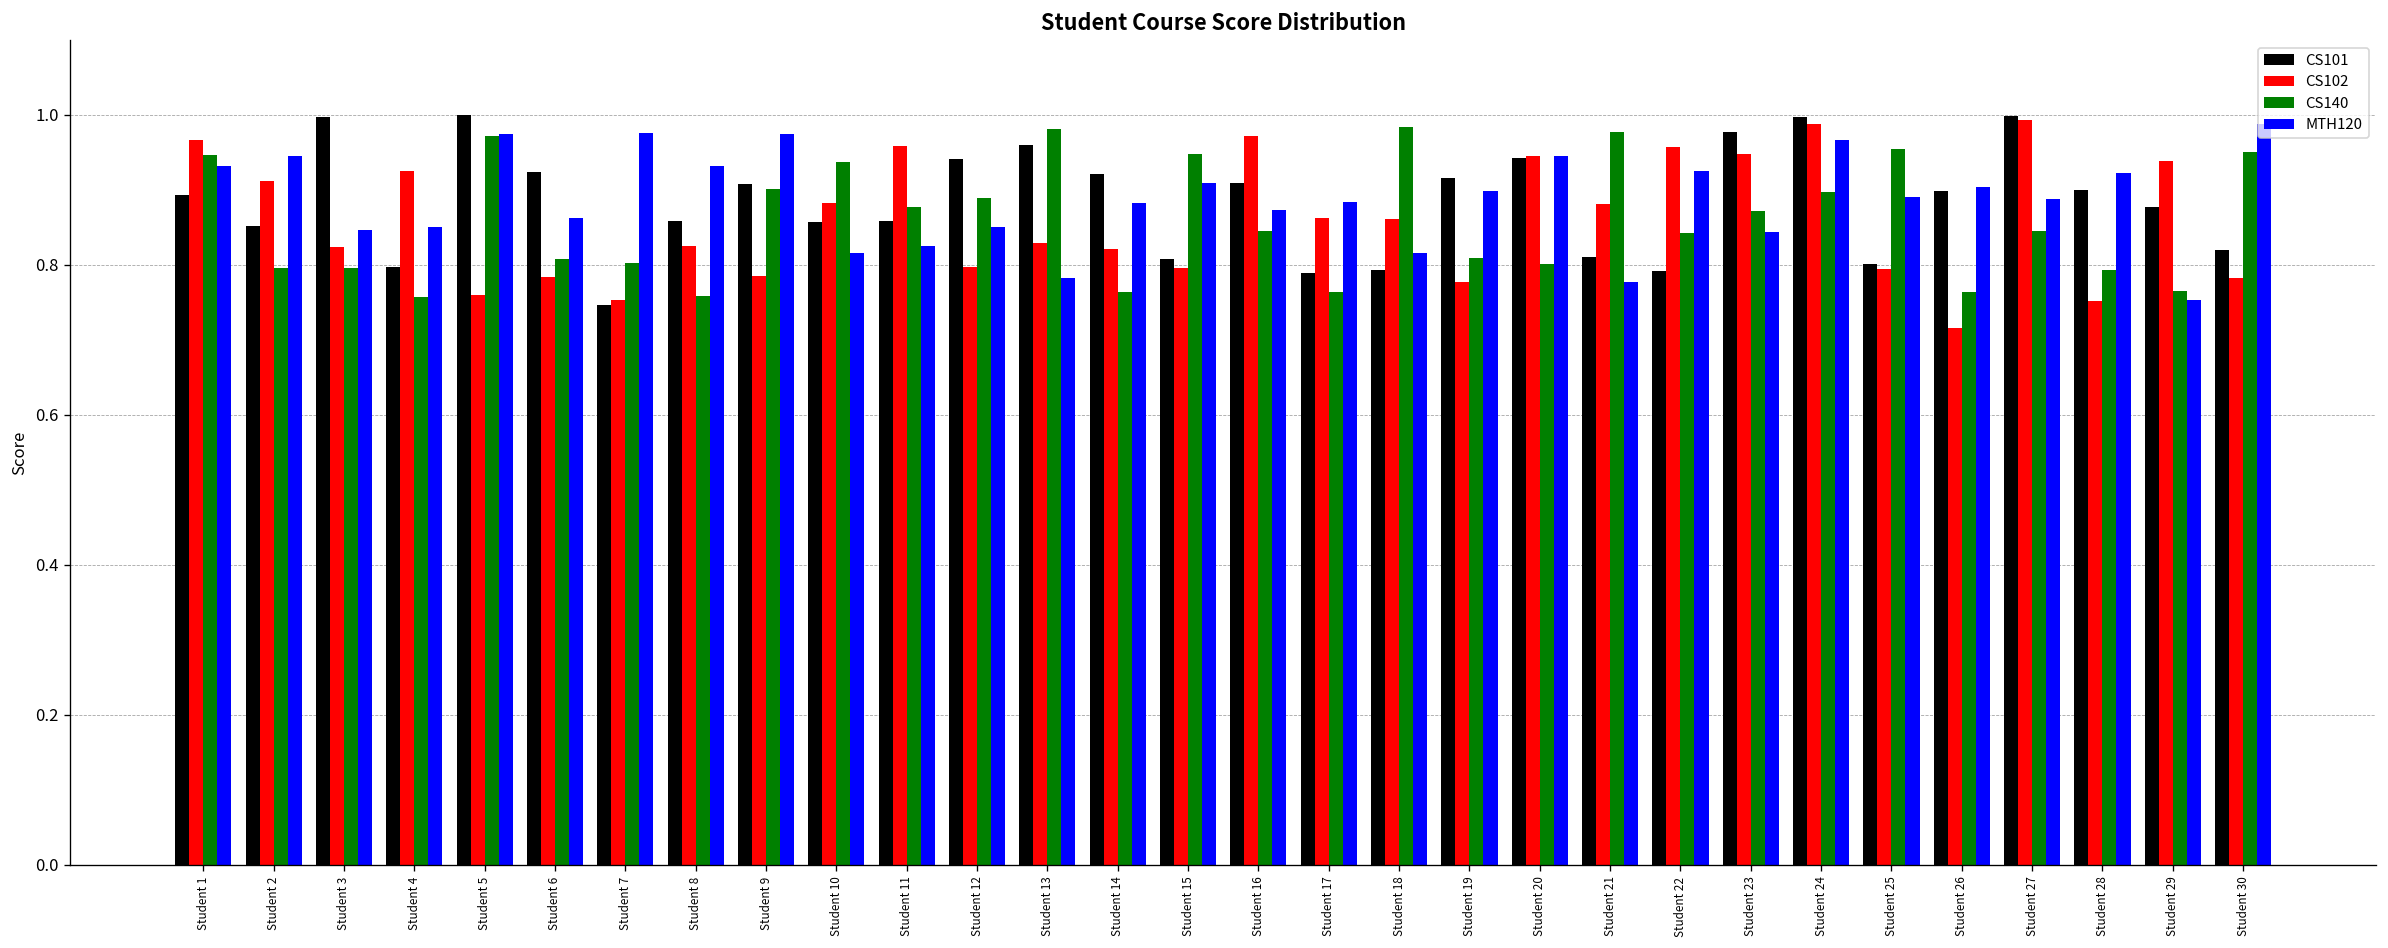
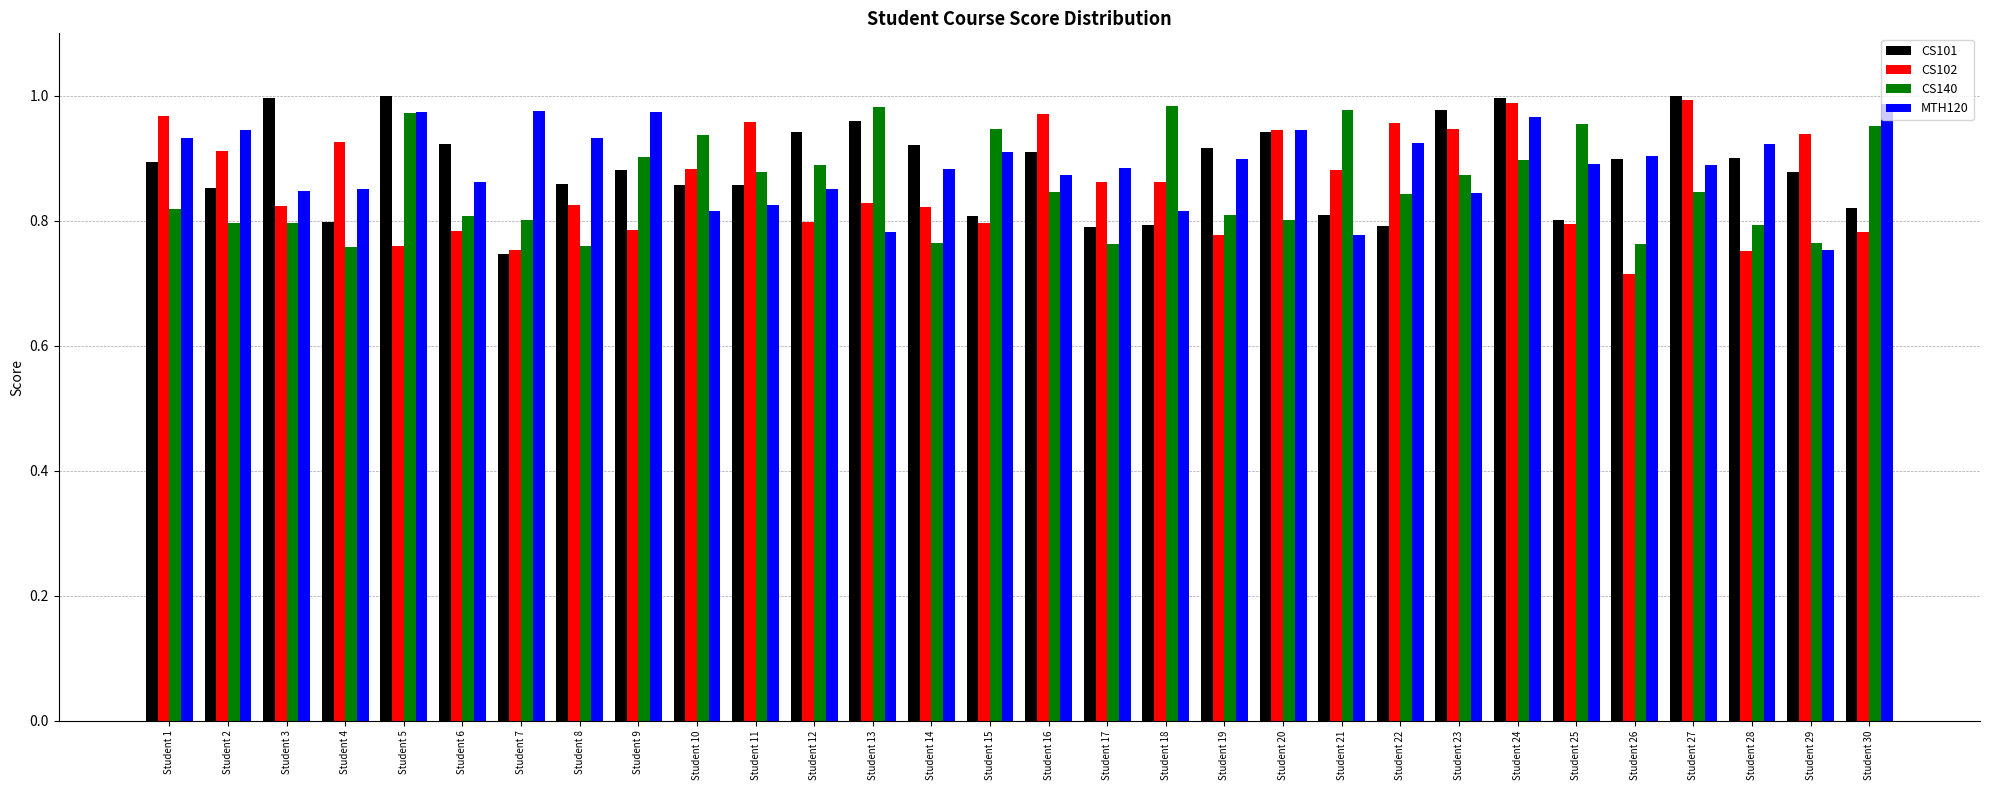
  {
    "CS101": {
      "Student 1": 0.89,
      "Student 2": 0.85,
      "Student 3": 1.00,
      "Student 4": 0.80,
      "Student 5": 1.00,
      "Student 6": 0.92,
      "Student 7": 0.75,
      "Student 8": 0.86,
-     "Student 9": 0.91,
+     "Student 9": 0.88,
      "Student 10": 0.86,
      "Student 11": 0.86,
      "Student 12": 0.94,
      "Student 13": 0.96,
      "Student 14": 0.92,
      "Student 15": 0.81,
      "Student 16": 0.91,
      "Student 17": 0.79,
      "Student 18": 0.79,
      "Student 19": 0.92,
      "Student 20": 0.94,
      "Student 21": 0.81,
      "Student 22": 0.79,
      "Student 23": 0.98,
      "Student 24": 1.00,
      "Student 25": 0.80,
      "Student 26": 0.90,
      "Student 27": 1.00,
      "Student 28": 0.90,
      "Student 29": 0.88,
      "Student 30": 0.82
    },
    "CS102": {
      "Student 1": 0.97,
      "Student 2": 0.91,
      "Student 3": 0.82,
      "Student 4": 0.93,
      "Student 5": 0.76,
      "Student 6": 0.78,
      "Student 7": 0.75,
      "Student 8": 0.83,
      "Student 9": 0.79,
      "Student 10": 0.88,
      "Student 11": 0.96,
      "Student 12": 0.80,
      "Student 13": 0.83,
      "Student 14": 0.82,
      "Student 15": 0.80,
      "Student 16": 0.97,
      "Student 17": 0.86,
      "Student 18": 0.86,
      "Student 19": 0.78,
      "Student 20": 0.95,
      "Student 21": 0.88,
      "Student 22": 0.96,
      "Student 23": 0.95,
      "Student 24": 0.99,
      "Student 25": 0.80,
      "Student 26": 0.72,
      "Student 27": 0.99,
      "Student 28": 0.75,
      "Student 29": 0.94,
      "Student 30": 0.78
    },
    "CS140": {
-     "Student 1": 0.95,
+     "Student 1": 0.82,
      "Student 2": 0.80,
      "Student 3": 0.80,
      "Student 4": 0.76,
      "Student 5": 0.97,
      "Student 6": 0.81,
      "Student 7": 0.80,
      "Student 8": 0.76,
      "Student 9": 0.90,
      "Student 10": 0.94,
      "Student 11": 0.88,
      "Student 12": 0.89,
      "Student 13": 0.98,
      "Student 14": 0.76,
      "Student 15": 0.95,
      "Student 16": 0.85,
      "Student 17": 0.76,
      "Student 18": 0.98,
      "Student 19": 0.81,
      "Student 20": 0.80,
      "Student 21": 0.98,
      "Student 22": 0.84,
      "Student 23": 0.87,
      "Student 24": 0.90,
      "Student 25": 0.95,
      "Student 26": 0.76,
      "Student 27": 0.85,
      "Student 28": 0.79,
      "Student 29": 0.76,
      "Student 30": 0.95
    },
    "MTH120": {
      "Student 1": 0.93,
      "Student 2": 0.95,
      "Student 3": 0.85,
      "Student 4": 0.85,
      "Student 5": 0.97,
      "Student 6": 0.86,
      "Student 7": 0.98,
      "Student 8": 0.93,
      "Student 9": 0.97,
      "Student 10": 0.82,
      "Student 11": 0.83,
      "Student 12": 0.85,
      "Student 13": 0.78,
      "Student 14": 0.88,
      "Student 15": 0.91,
      "Student 16": 0.87,
      "Student 17": 0.88,
      "Student 18": 0.82,
      "Student 19": 0.90,
      "Student 20": 0.95,
      "Student 21": 0.78,
      "Student 22": 0.93,
      "Student 23": 0.84,
      "Student 24": 0.97,
      "Student 25": 0.89,
      "Student 26": 0.90,
      "Student 27": 0.89,
      "Student 28": 0.92,
      "Student 29": 0.75
    }
  }
